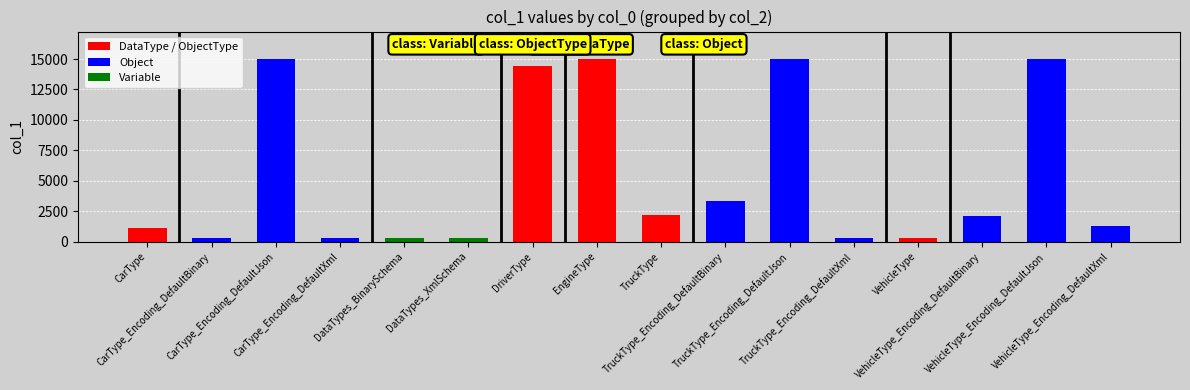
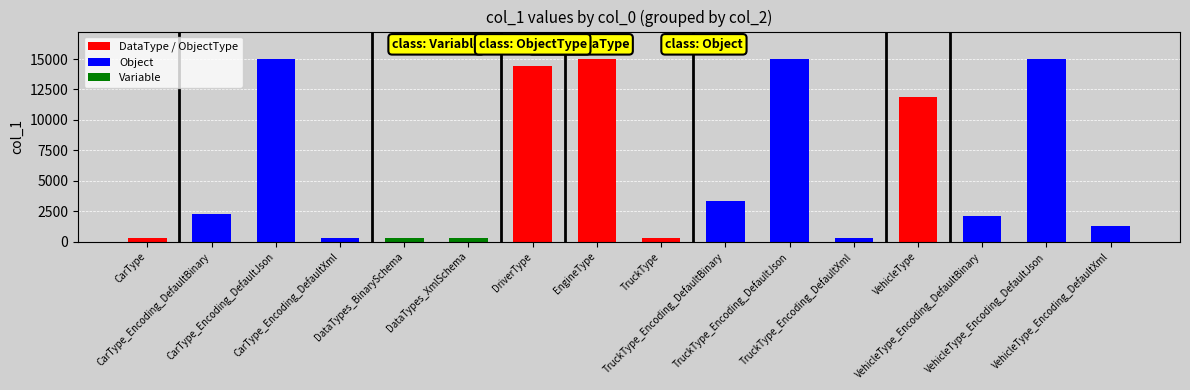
  {
-   "CarType": 1100,
-   "CarType_Encoding_DefaultBinary": 300,
+   "CarType": 300,
+   "CarType_Encoding_DefaultBinary": 2300,
    "CarType_Encoding_DefaultJson": 15000,
    "CarType_Encoding_DefaultXml": 300,
    "DataTypes_BinarySchema": 300,
    "DataTypes_XmlSchema": 300,
    "DriverType": 14400,
    "EngineType": 15000,
-   "TruckType": 2200,
+   "TruckType": 300,
    "TruckType_Encoding_DefaultBinary": 3400,
    "TruckType_Encoding_DefaultJson": 15000,
    "TruckType_Encoding_DefaultXml": 300,
-   "VehicleType": 300,
+   "VehicleType": 11900,
    "VehicleType_Encoding_DefaultBinary": 2100,
    "VehicleType_Encoding_DefaultJson": 15000,
    "VehicleType_Encoding_DefaultXml": 1300
  }
